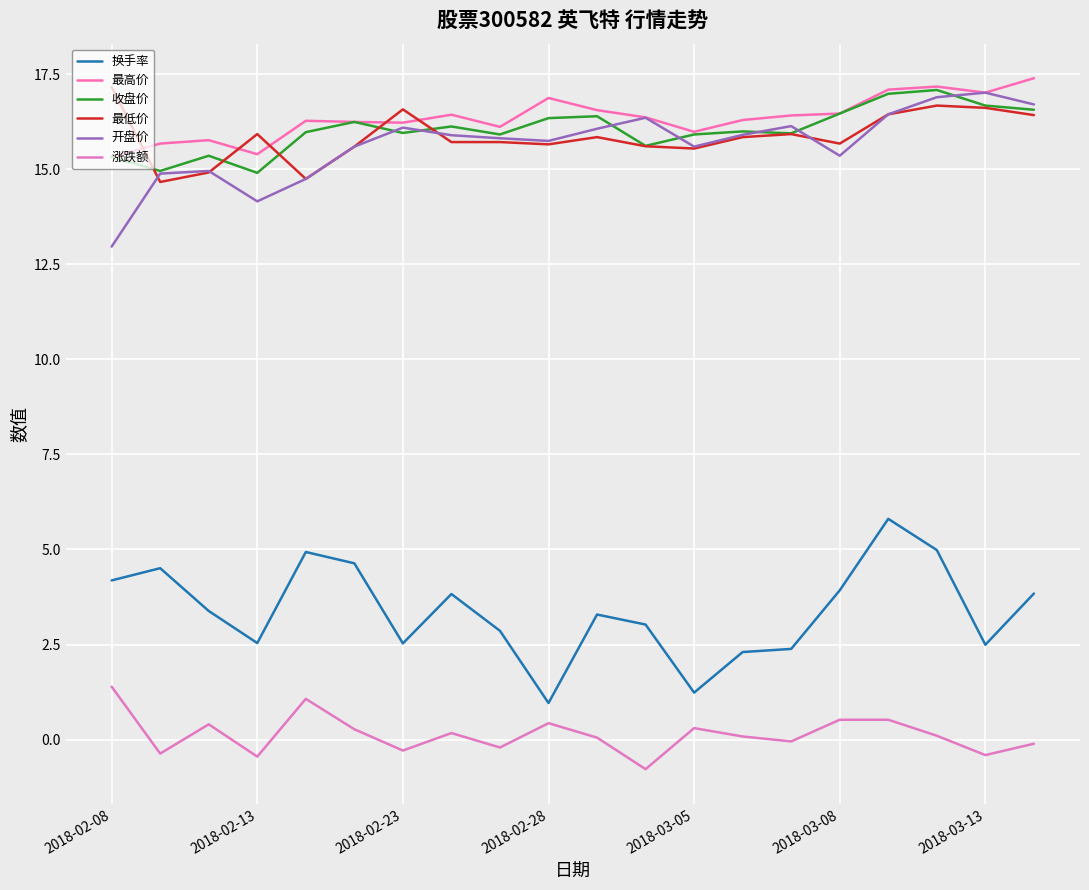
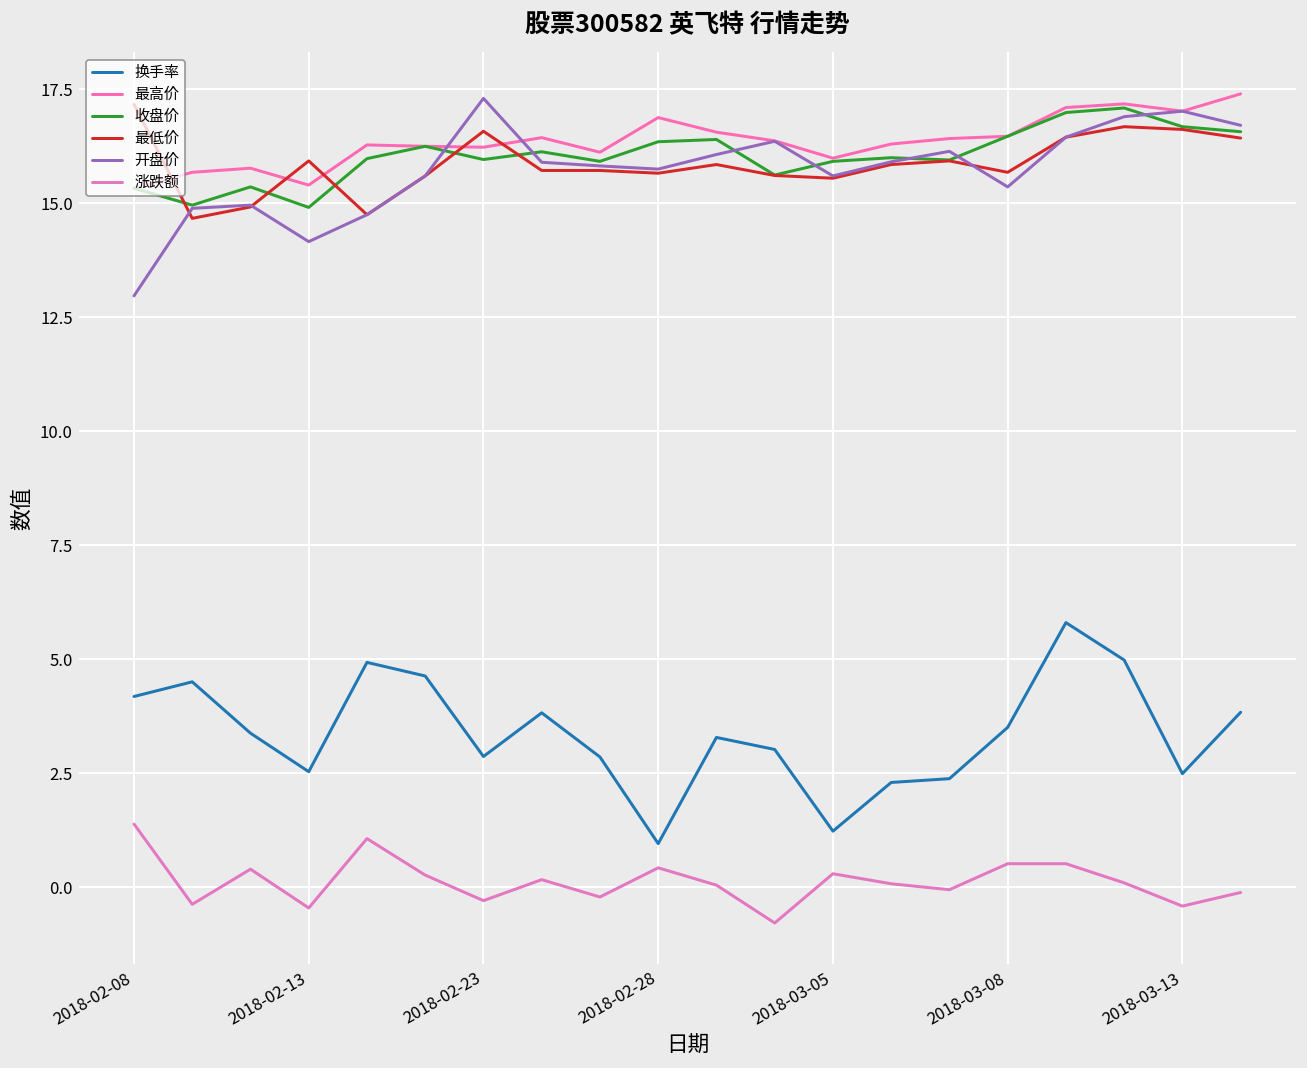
  {
    "换手率": {
      "2018-02-08": 4.2,
      "2018-02-13": 2.5,
-     "2018-02-23": 2.5,
+     "2018-02-23": 2.9,
      "2018-02-28": 1.0,
      "2018-03-05": 1.2,
-     "2018-03-08": 3.9,
+     "2018-03-08": 3.5,
      "2018-03-13": 2.5
    },
    "收盘价": {
      "2018-02-13": 14.9,
      "2018-02-23": 16.0,
      "2018-02-28": 16.4,
      "2018-03-05": 15.9
    },
    "最低价": {
      "2018-02-13": 15.9,
      "2018-02-23": 16.6,
      "2018-02-28": 15.7,
      "2018-03-08": 15.7
    },
    "开盘价": {
      "2018-02-08": 13.0,
      "2018-02-13": 14.2,
-     "2018-02-23": 16.1,
+     "2018-02-23": 17.3,
      "2018-02-28": 15.8,
      "2018-03-08": 15.4
    }
  }
